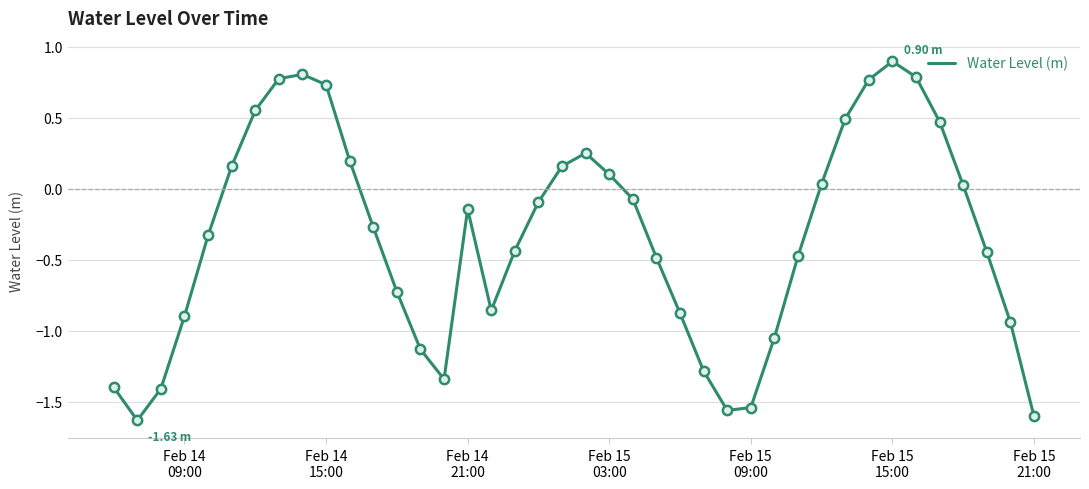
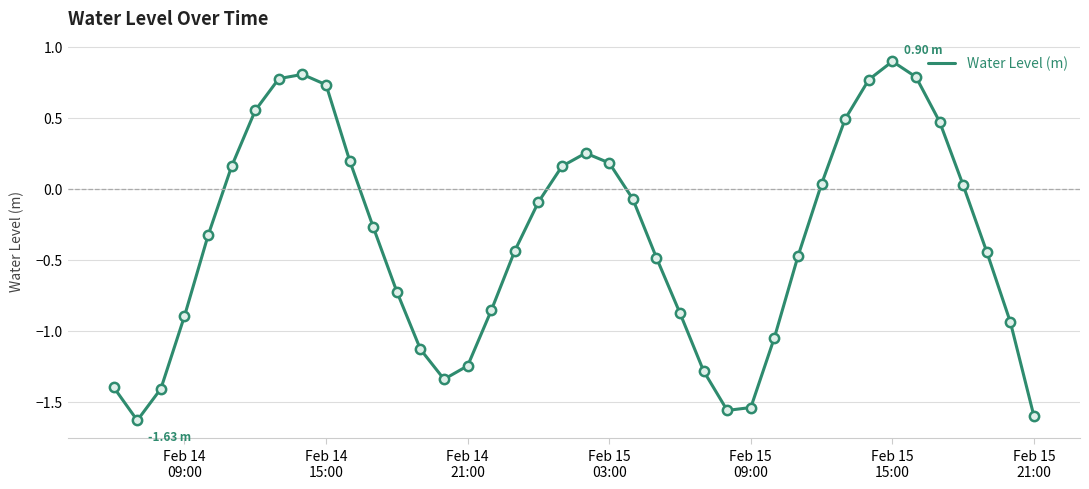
  {
    "Feb 14 09:00": -0.90,
    "Feb 14 15:00": 0.73,
-   "Feb 14 21:00": -0.14,
-   "Feb 15 03:00": 0.10,
+   "Feb 14 21:00": -1.25,
+   "Feb 15 03:00": 0.18,
    "Feb 15 09:00": -1.54,
    "Feb 15 21:00": -1.60
  }
